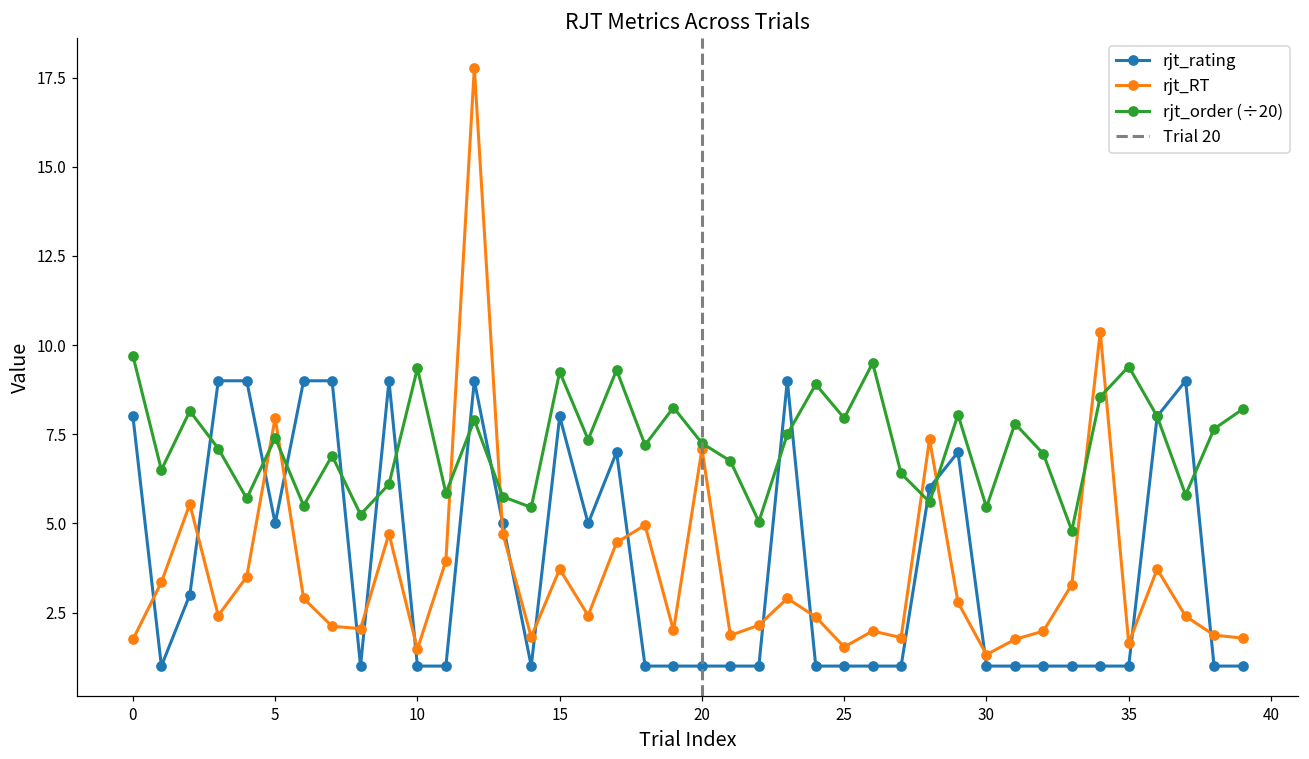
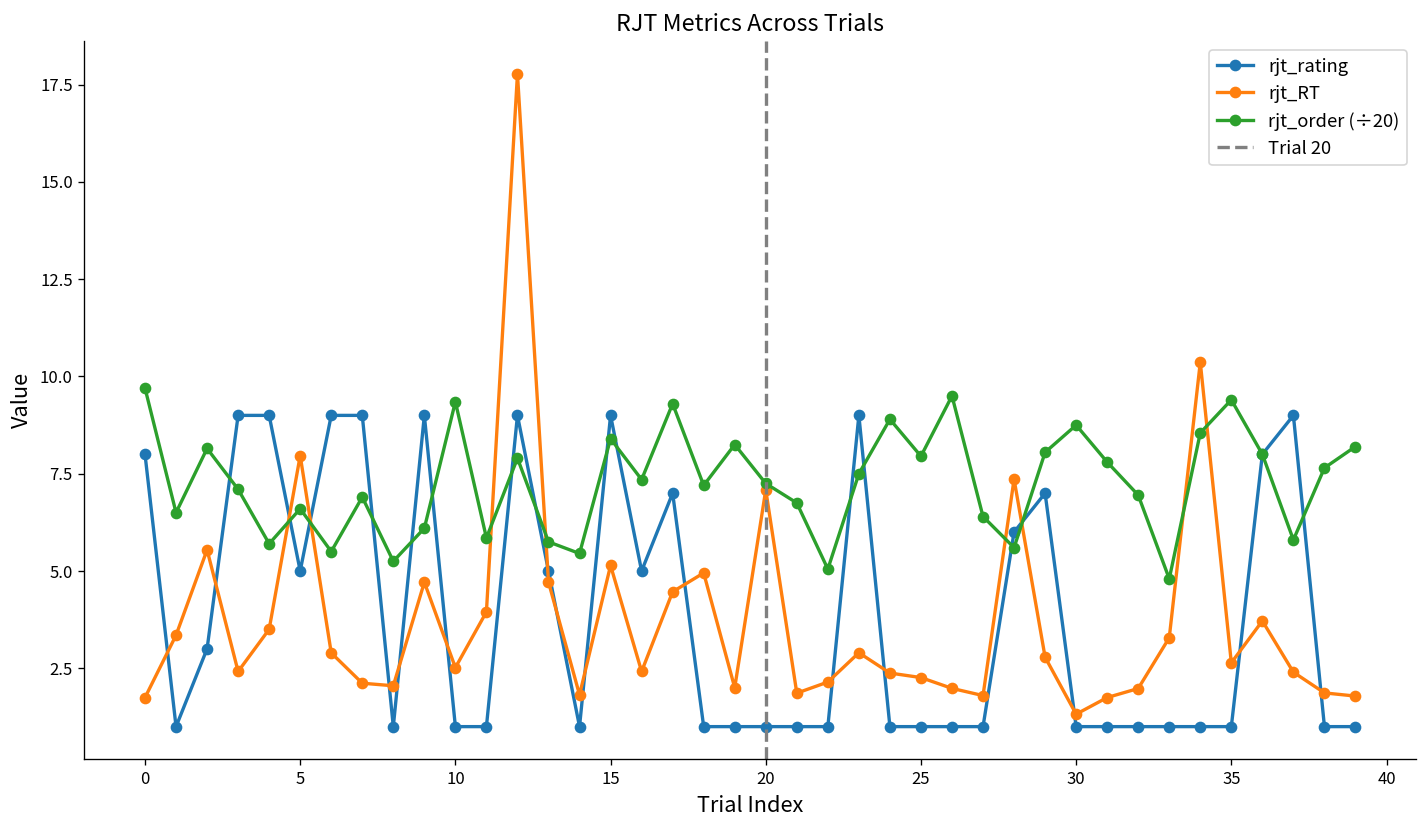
  {
    "rjt_rating": {
      "0": 8,
      "5": 5,
      "10": 1,
-     "15": 8,
+     "15": 9,
      "20": 1,
      "25": 1,
      "30": 1,
      "35": 1
    },
    "rjt_RT": {
      "0": 1.7,
      "5": 8.0,
-     "10": 1.5,
-     "15": 3.7,
+     "10": 2.5,
+     "15": 5.1,
      "20": 7.1,
-     "25": 1.5,
+     "25": 2.3,
      "30": 1.3,
-     "35": 1.6
+     "35": 2.6
    },
    "rjt_order (÷20)": {
      "0": 9.7,
-     "5": 7.4,
+     "5": 6.6,
      "10": 9.4,
-     "15": 9.3,
+     "15": 8.4,
      "20": 7.3,
      "25": 8.0,
-     "30": 5.5,
+     "30": 8.8,
      "35": 9.4
    }
  }
